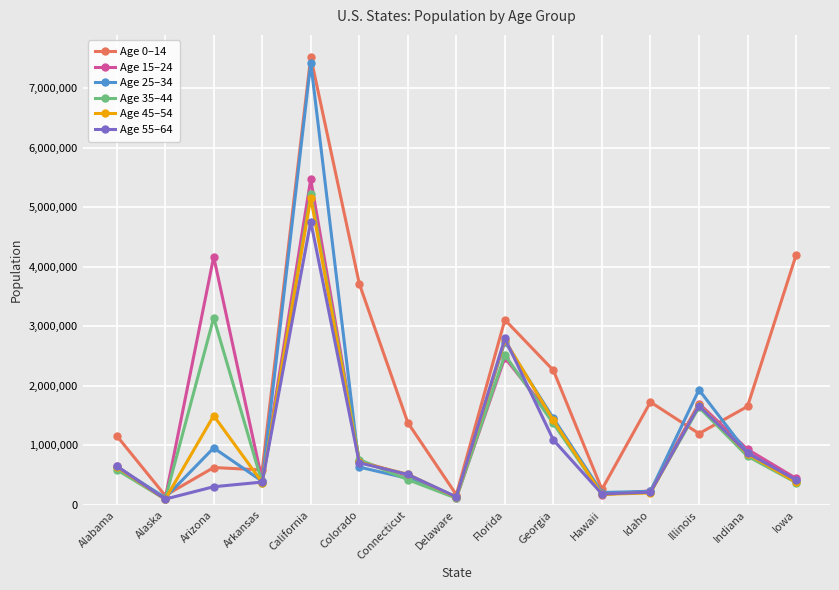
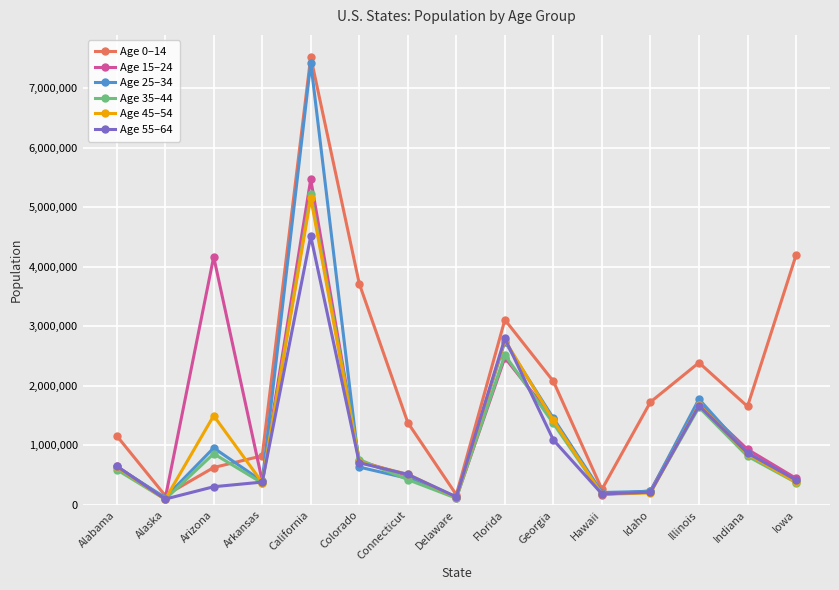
  {
    "Age 0–14": {
      "Alabama": "1,200,000",
      "Arizona": "600,000",
-     "Arkansas": "600,000",
+     "Arkansas": "800,000",
      "California": "7,500,000",
      "Colorado": "3,700,000",
      "Connecticut": "1,400,000",
      "Florida": "3,100,000",
-     "Georgia": "2,300,000",
+     "Georgia": "2,100,000",
      "Hawaii": "300,000",
      "Idaho": "1,700,000",
-     "Illinois": "1,200,000",
+     "Illinois": "2,400,000",
      "Indiana": "1,700,000",
      "Iowa": "4,200,000"
    },
    "Age 15–24": {
      "Arizona": "4,200,000",
      "California": "5,500,000",
      "Florida": "2,500,000",
      "Indiana": "900,000"
    },
    "Age 25–34": {
      "Arizona": "1,000,000",
      "California": "7,400,000",
      "Colorado": "600,000",
-     "Illinois": "1,900,000"
+     "Illinois": "1,800,000"
    },
    "Age 35–44": {
      "Alabama": "600,000",
-     "Arizona": "3,100,000",
+     "Arizona": "900,000",
      "California": "5,200,000",
      "Florida": "2,500,000",
      "Georgia": "1,400,000"
    },
    "Age 45–54": {
      "Arizona": "1,500,000",
      "California": "5,200,000"
    },
    "Age 55–64": {
      "Arizona": "300,000",
-     "California": "4,800,000",
+     "California": "4,500,000",
      "Georgia": "1,100,000"
    }
  }
